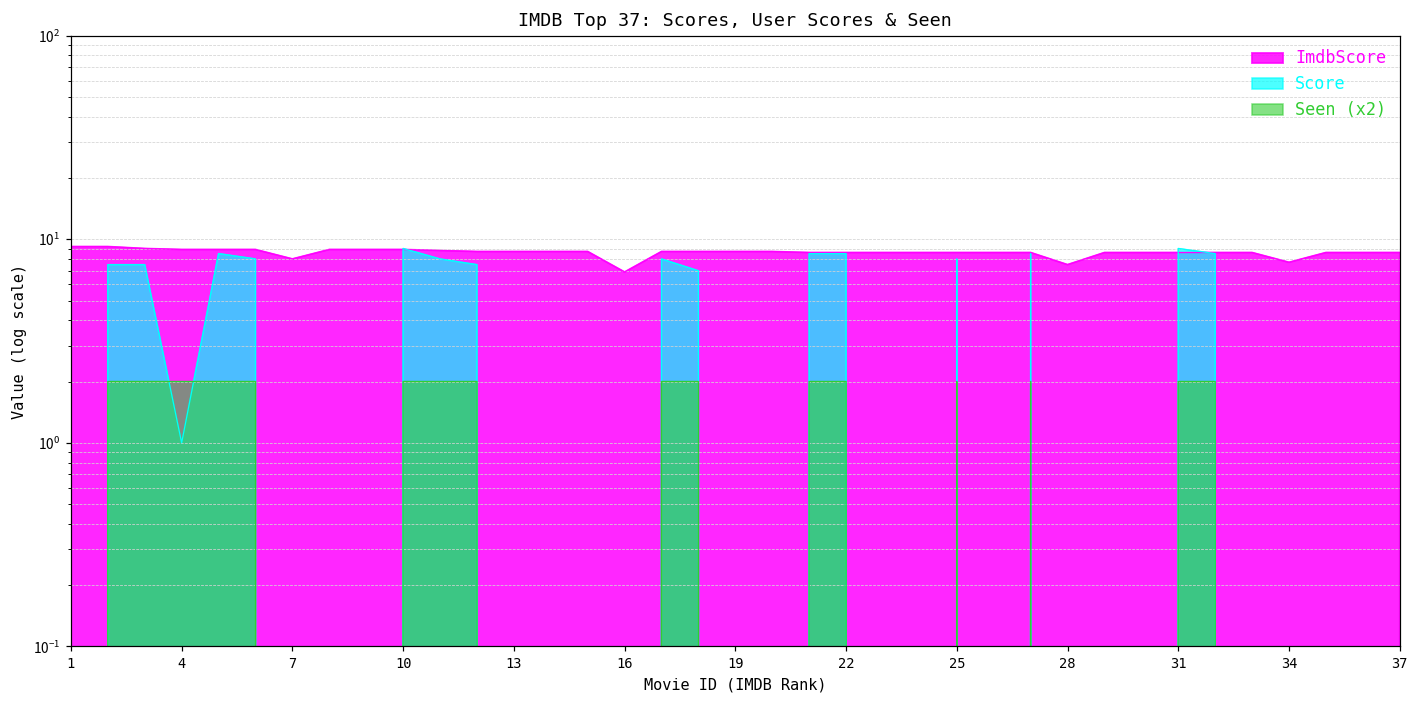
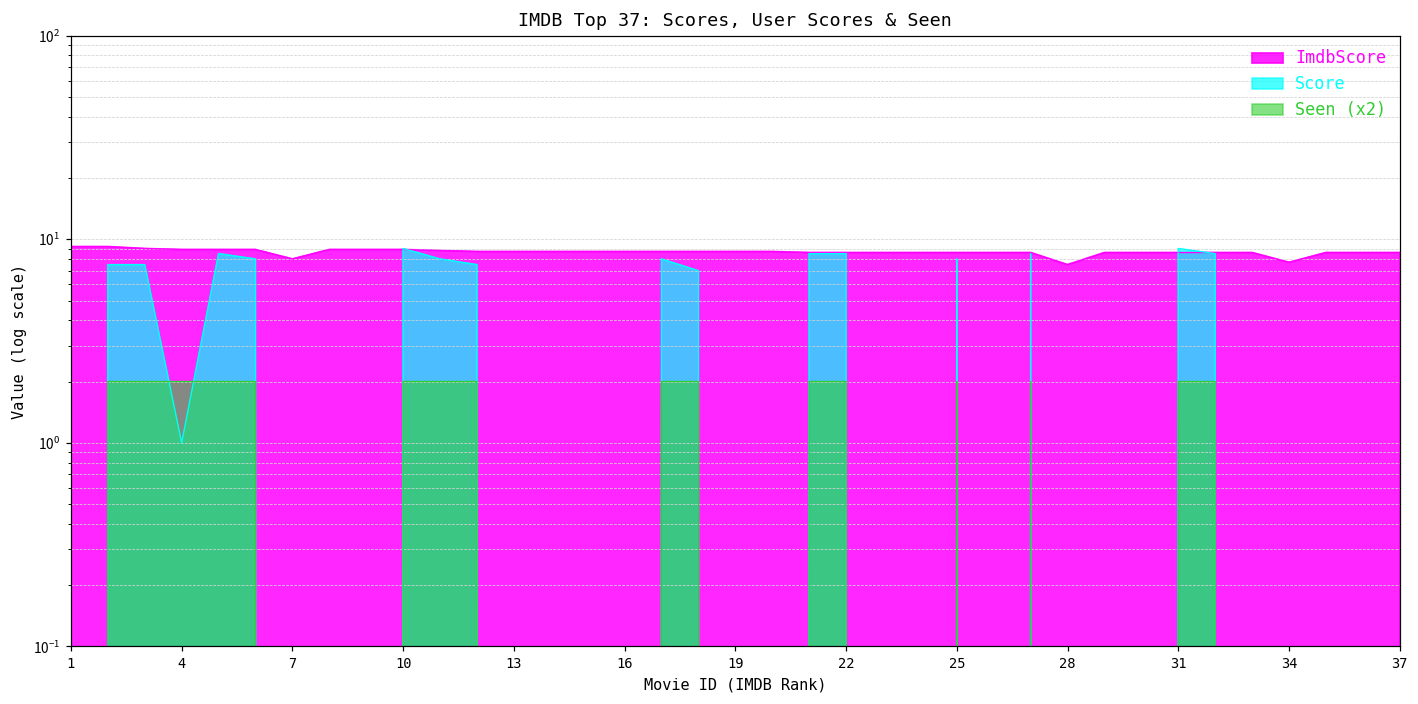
  {
    "ImdbScore": {
      "1": 9,
      "4": 9,
      "7": 8.0,
      "13": 9,
-     "16": 6.9,
+     "16": 9,
      "19": 9,
      "25": 9,
      "28": 7.5,
      "31": 9,
      "34": 7.7,
      "37": 9
    },
    "Score": {
      "4": 1.0,
      "25": 8.0,
      "31": 9
    },
    "Seen (x2)": {
      "4": 2.0,
      "10": 2.0,
      "22": 2.0,
      "25": 2.0,
      "31": 2.0
    }
  }
